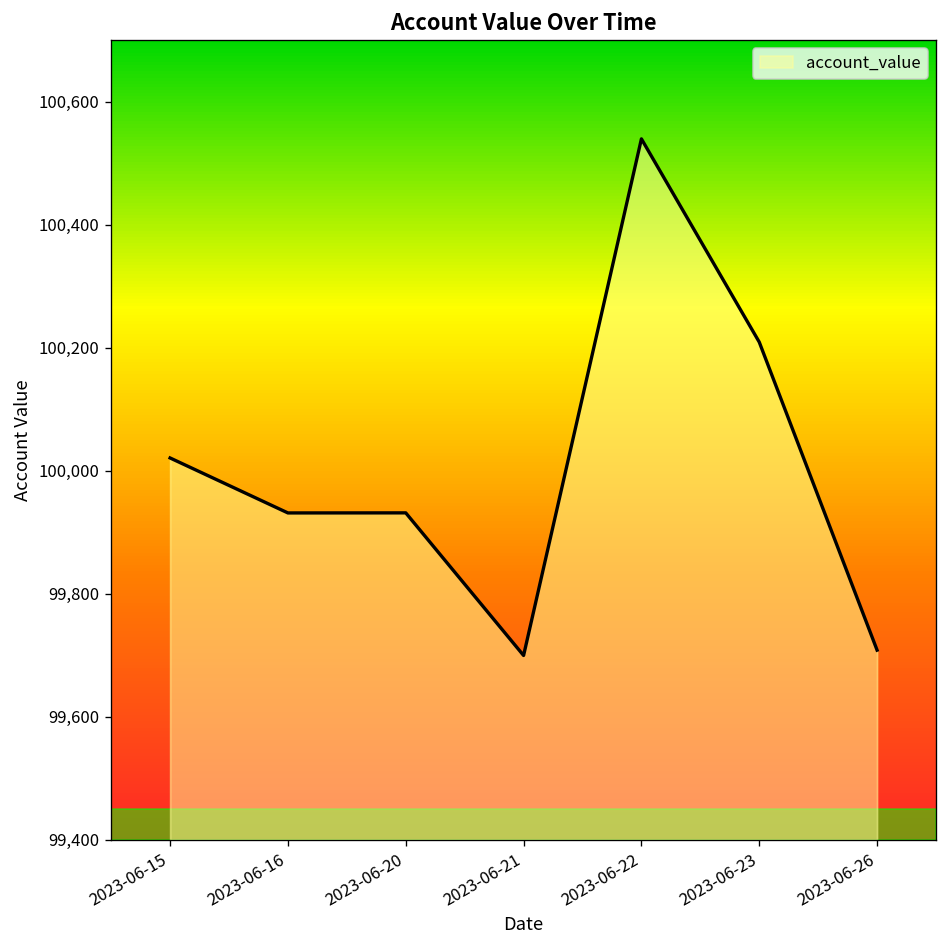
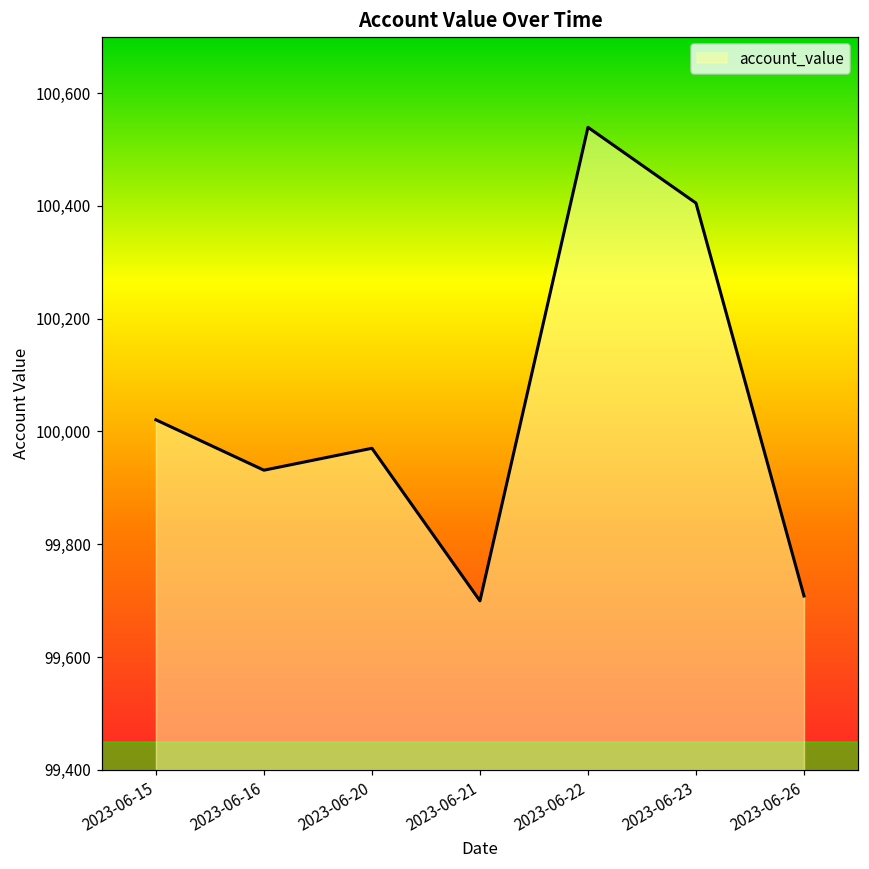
  {
    "2023-06-15": "100,020",
    "2023-06-16": "99,930",
-   "2023-06-20": "99,930",
+   "2023-06-20": "99,970",
    "2023-06-21": "99,700",
    "2023-06-22": "100,540",
-   "2023-06-23": "100,210",
+   "2023-06-23": "100,400",
    "2023-06-26": "99,710"
  }
